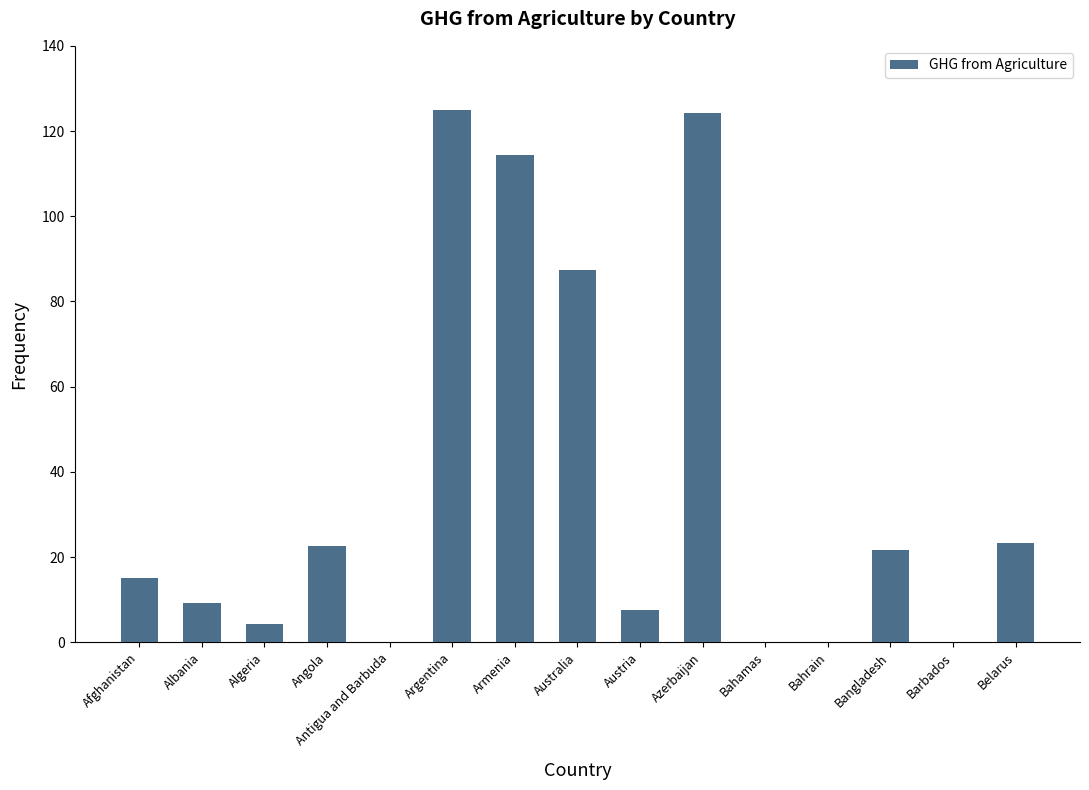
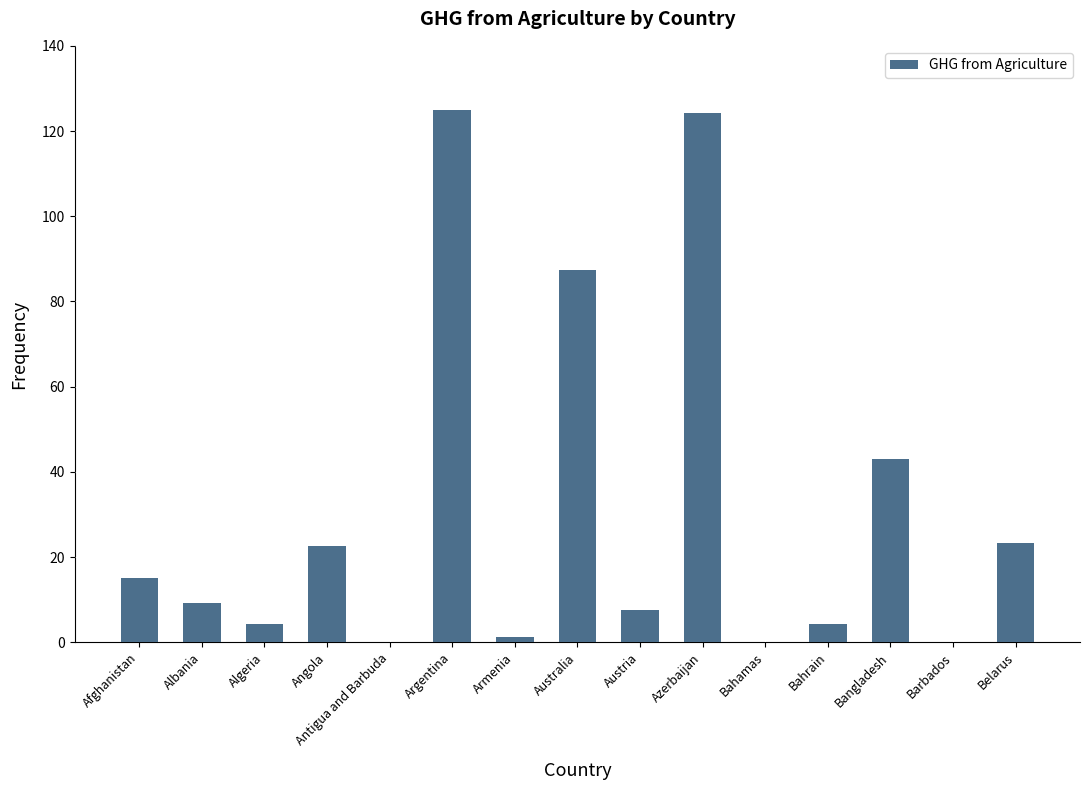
  {
    "Afghanistan": 15,
    "Albania": 9,
    "Algeria": 4,
    "Angola": 23,
    "Argentina": 125,
-   "Armenia": 114,
+   "Armenia": 1,
    "Australia": 87,
    "Austria": 7,
    "Azerbaijan": 124,
-   "Bahrain": 0,
-   "Bangladesh": 22,
+   "Bahrain": 4,
+   "Bangladesh": 43,
    "Belarus": 23
  }
